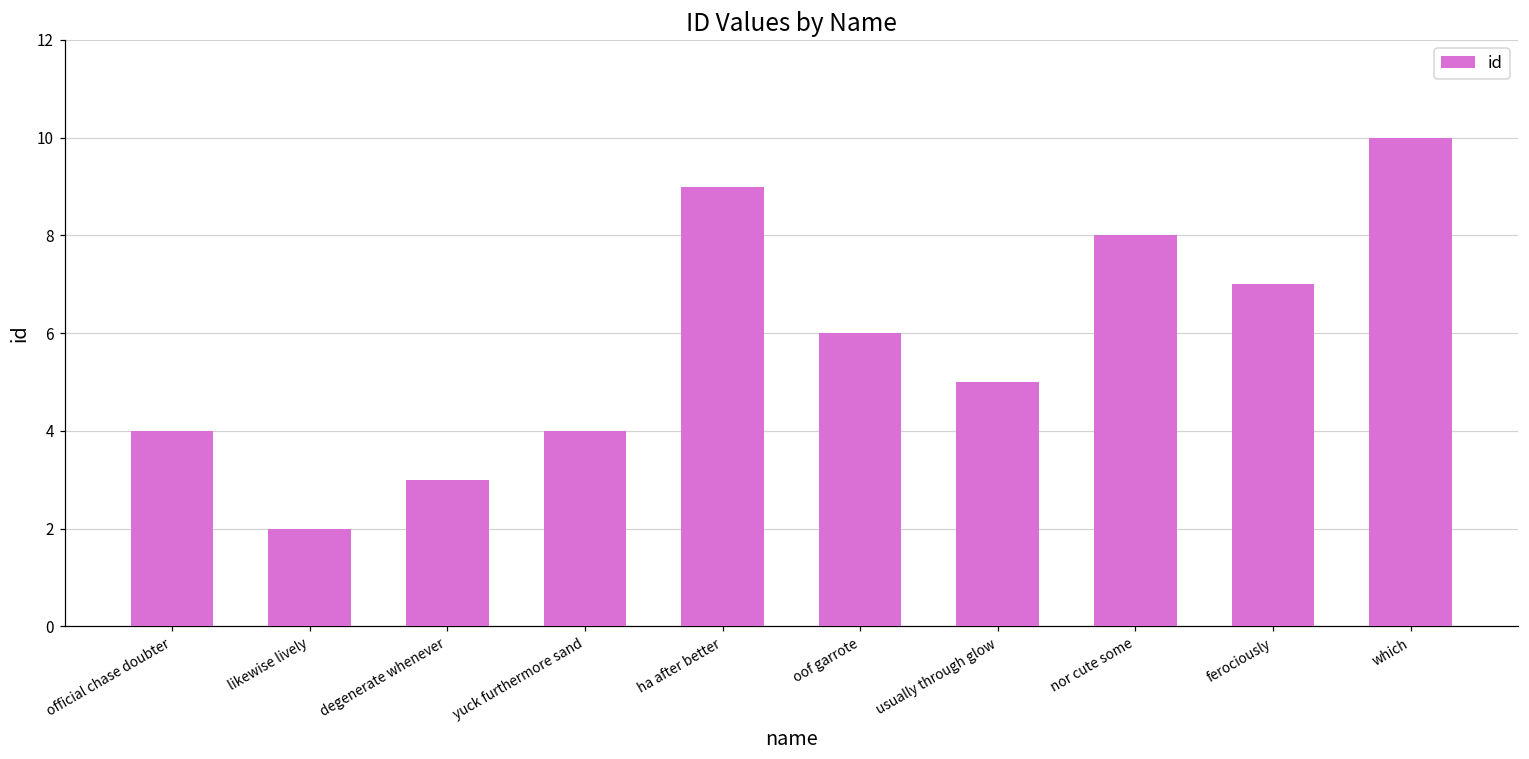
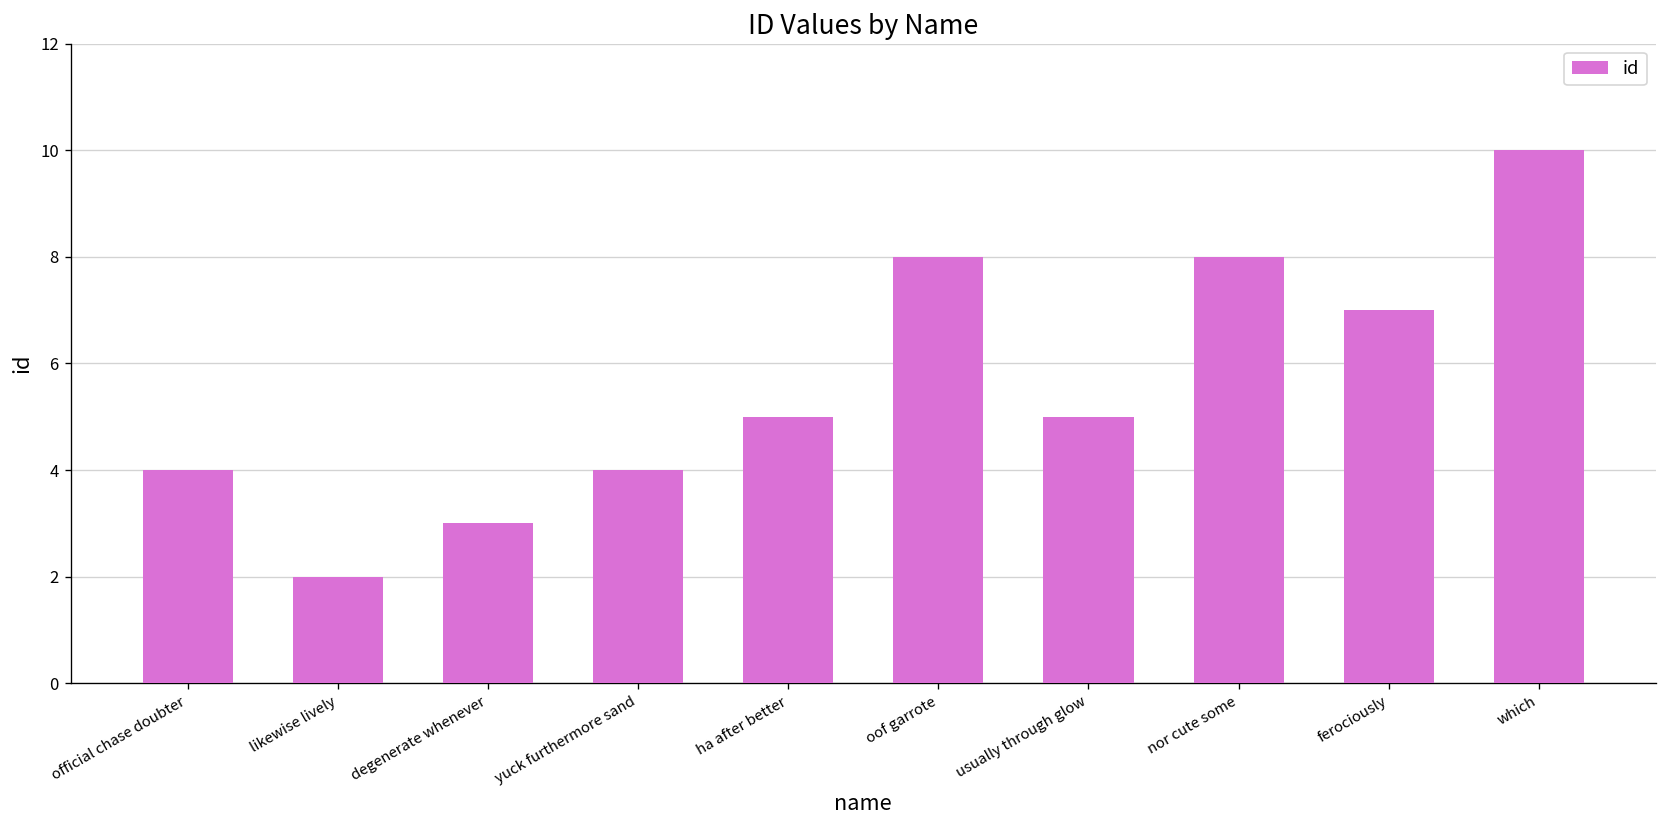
  {
    "official chase doubter": 4,
    "likewise lively": 2,
    "degenerate whenever": 3,
    "yuck furthermore sand": 4,
-   "ha after better": 9,
-   "oof garrote": 6,
+   "ha after better": 5,
+   "oof garrote": 8,
    "usually through glow": 5,
    "nor cute some": 8,
    "ferociously": 7,
    "which": 10
  }
